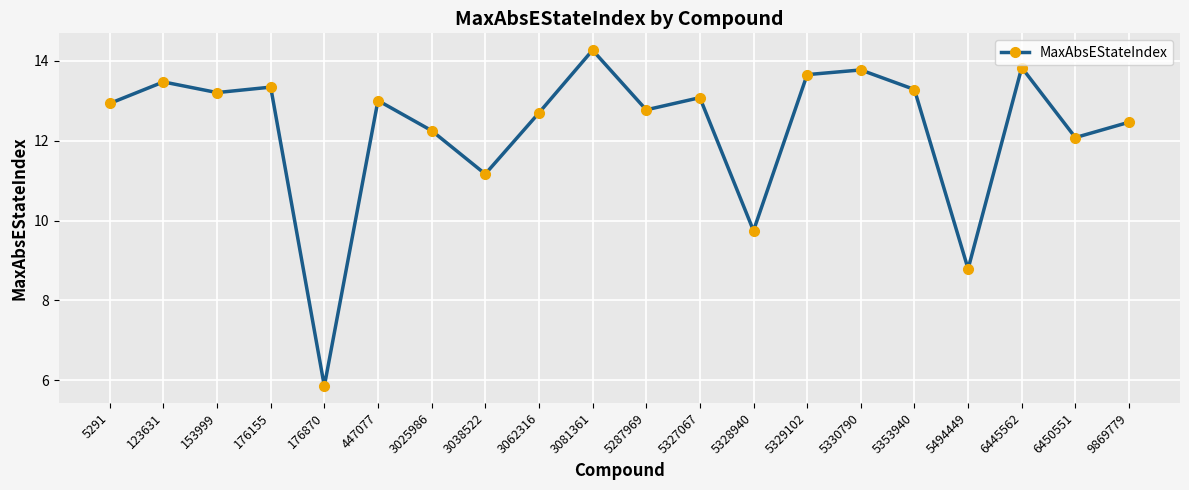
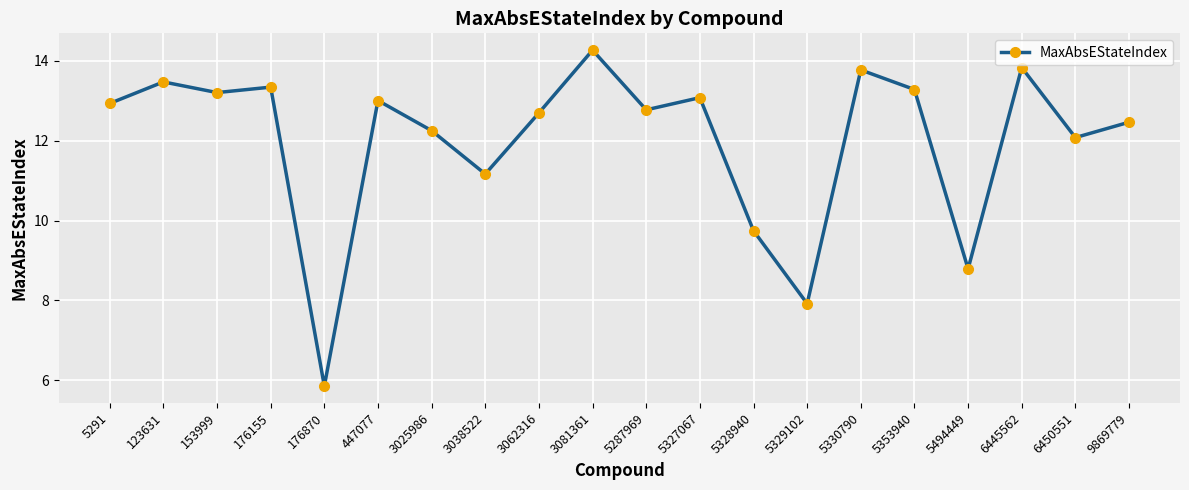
  {
    "5291": 12.9,
    "123631": 13.5,
    "153999": 13.2,
    "176155": 13.3,
    "176870": 5.9,
    "447077": 13.0,
    "3025986": 12.2,
    "3038522": 11.2,
    "3062316": 12.7,
    "3081361": 14.3,
    "5287969": 12.8,
    "5327067": 13.1,
    "5328940": 9.7,
-   "5329102": 13.7,
+   "5329102": 7.9,
    "5330790": 13.8,
    "5353940": 13.3,
    "5494449": 8.8,
    "6445562": 13.8,
    "6450551": 12.1,
    "9869779": 12.5
  }
